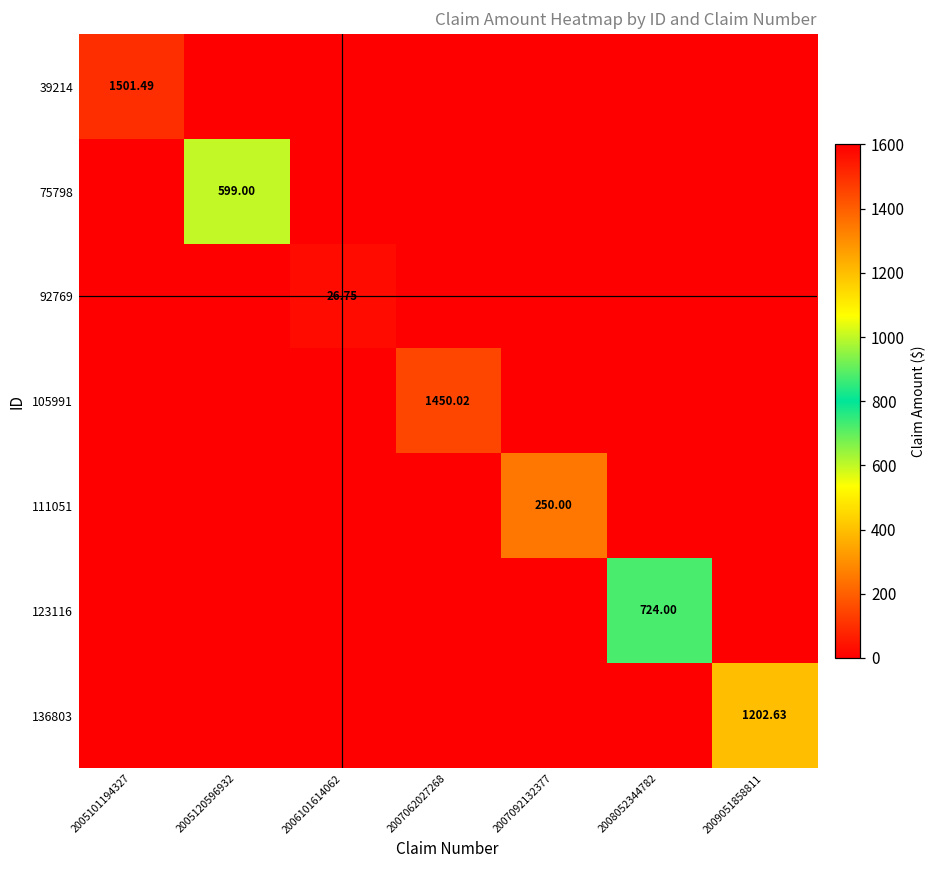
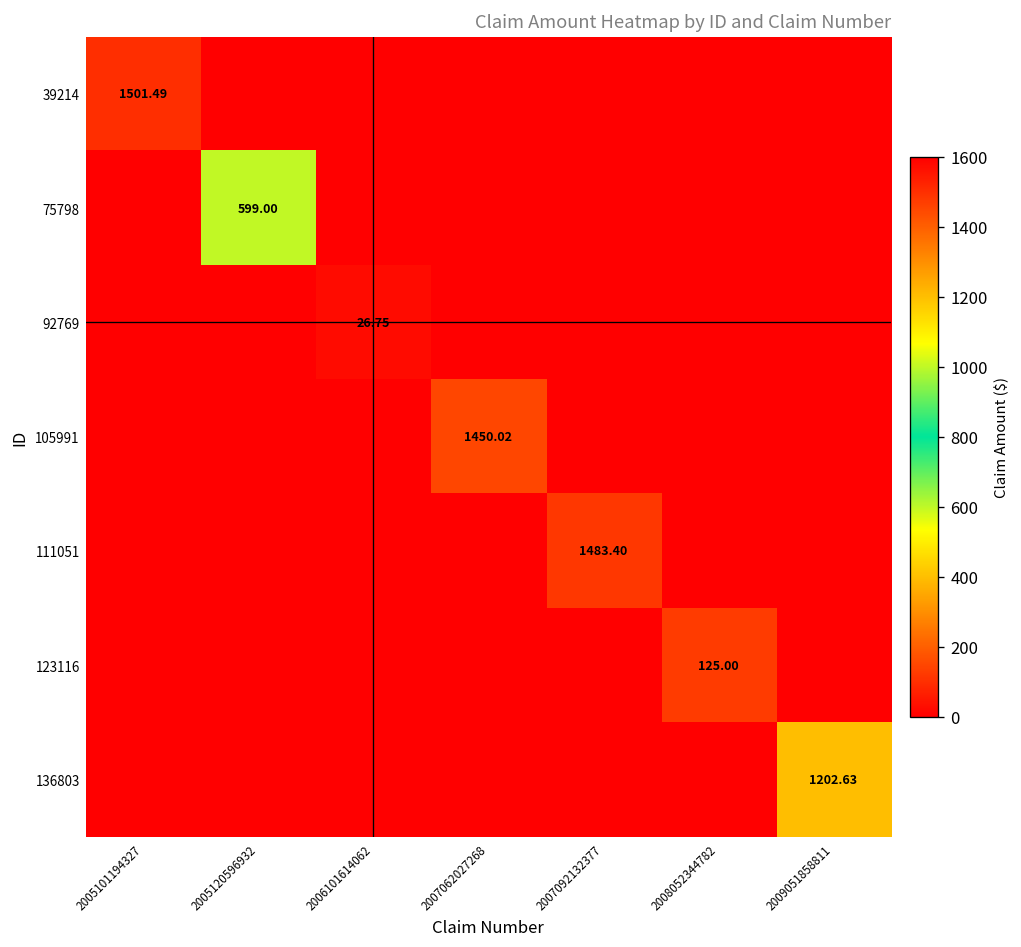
  {
    "39214": {
      "2005101194327": 1501.49
    },
    "75798": {
      "2005120596932": 599.00
    },
    "92769": {
      "2006101614062": 26.75
    },
    "105991": {
      "2007062027268": 1450.02
    },
    "111051": {
-     "2007092132377": 250.00
+     "2007092132377": 1483.40
    },
    "123116": {
-     "2008052344782": 724.00
+     "2008052344782": 125.00
    },
    "136803": {
      "2009051858811": 1202.63
    }
  }
